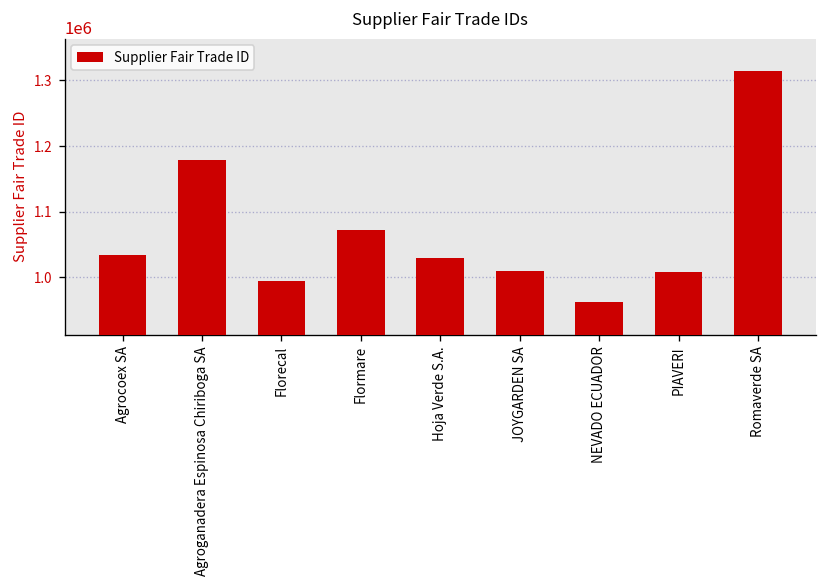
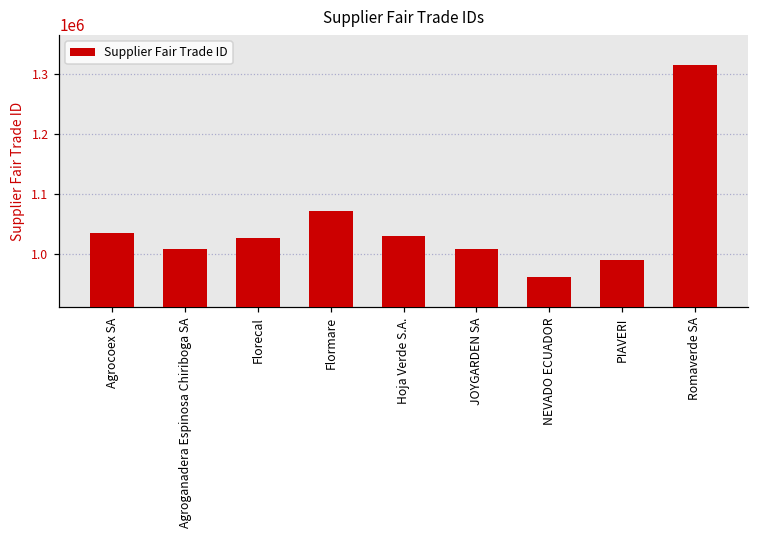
  {
    "Agrocoex SA": 1030000,
-   "Agroganadera Espinosa Chiriboga SA": 1180000,
-   "Florecal": 990000,
+   "Agroganadera Espinosa Chiriboga SA": 1010000,
+   "Florecal": 1030000,
    "Flormare": 1070000,
    "Hoja Verde S.A.": 1030000,
    "JOYGARDEN SA": 1010000,
    "NEVADO ECUADOR": 960000,
-   "PIAVERI": 1010000,
+   "PIAVERI": 990000,
    "Romaverde SA": 1310000
  }
